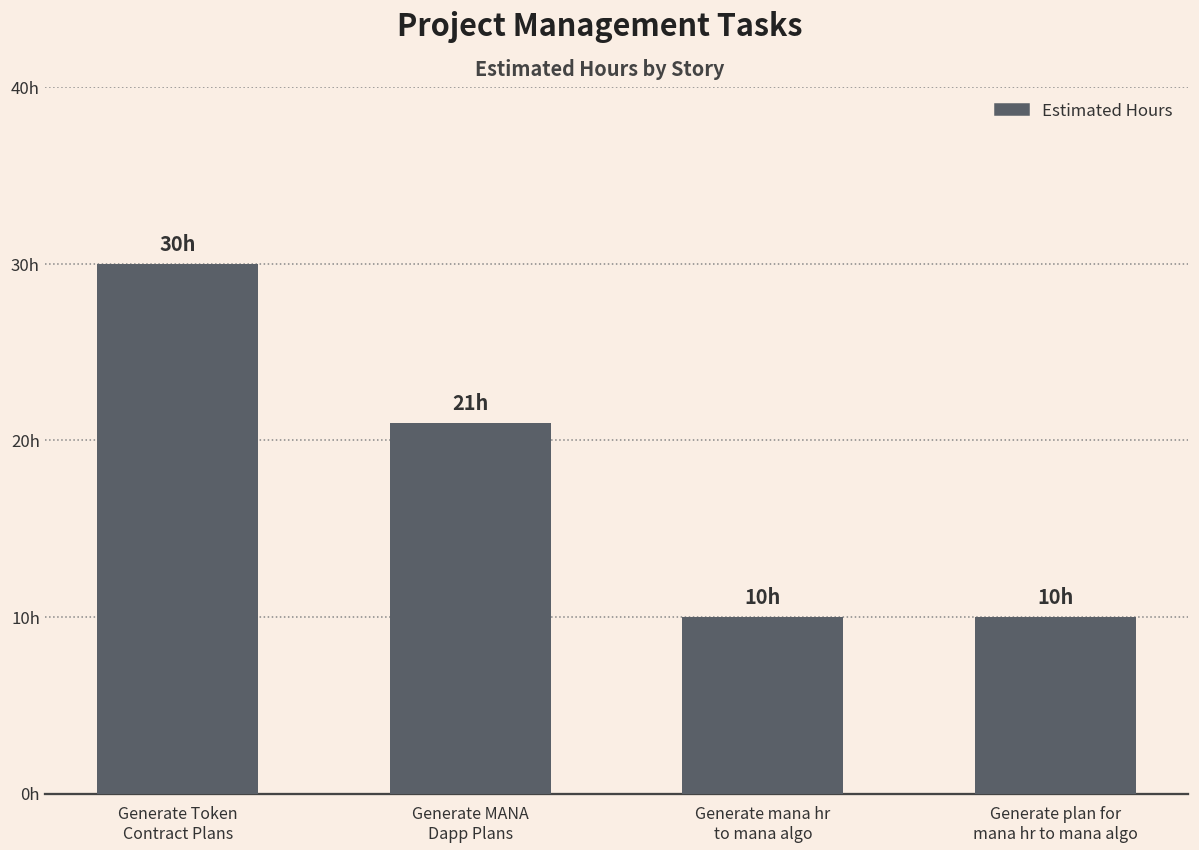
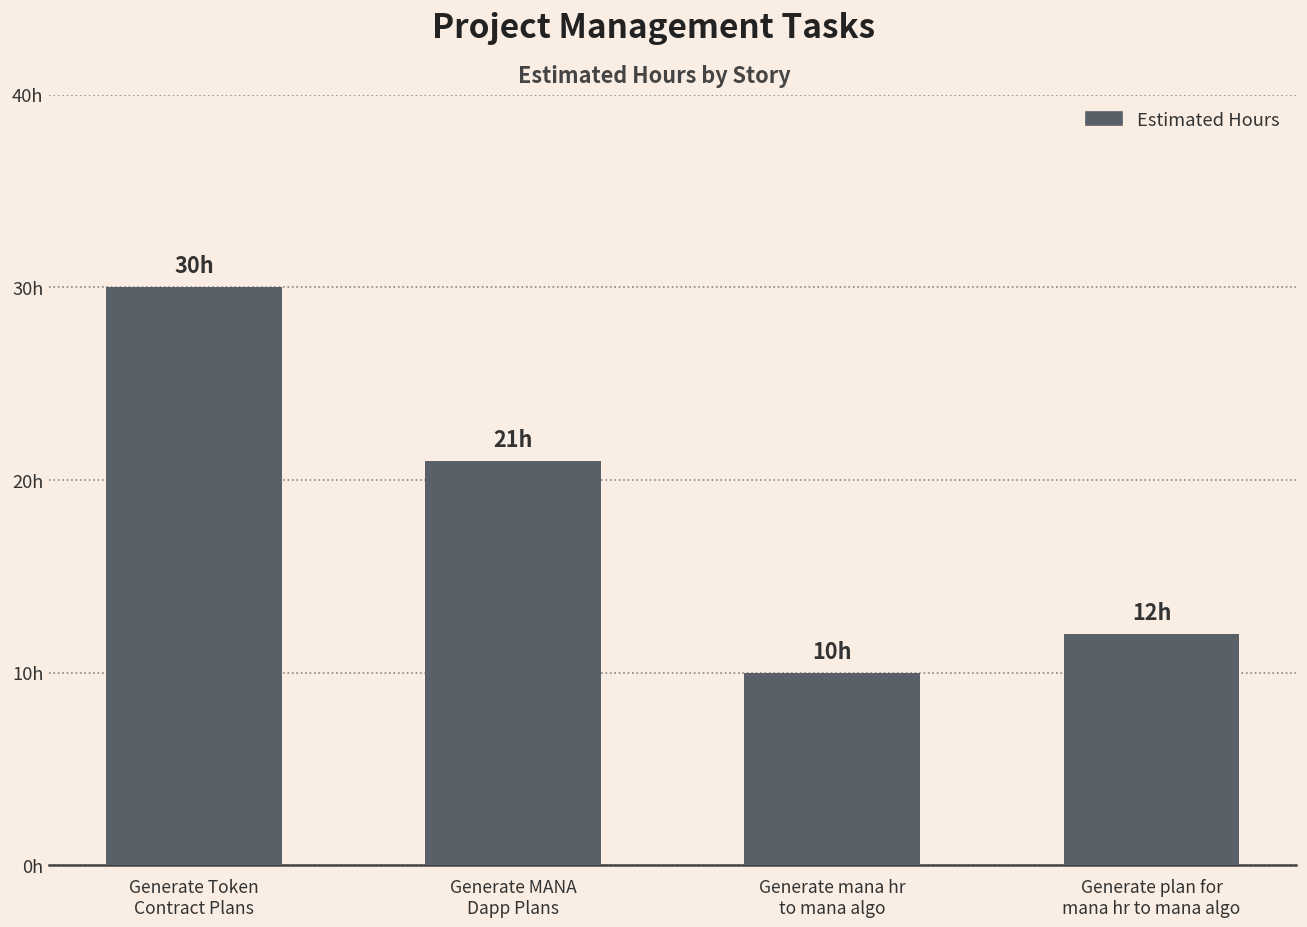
  {
    "Generate Token Contract Plans": "30h",
    "Generate MANA Dapp Plans": "21h",
    "Generate mana hr to mana algo": "10h",
-   "Generate plan for mana hr to mana algo": "10h"
+   "Generate plan for mana hr to mana algo": "12h"
  }
